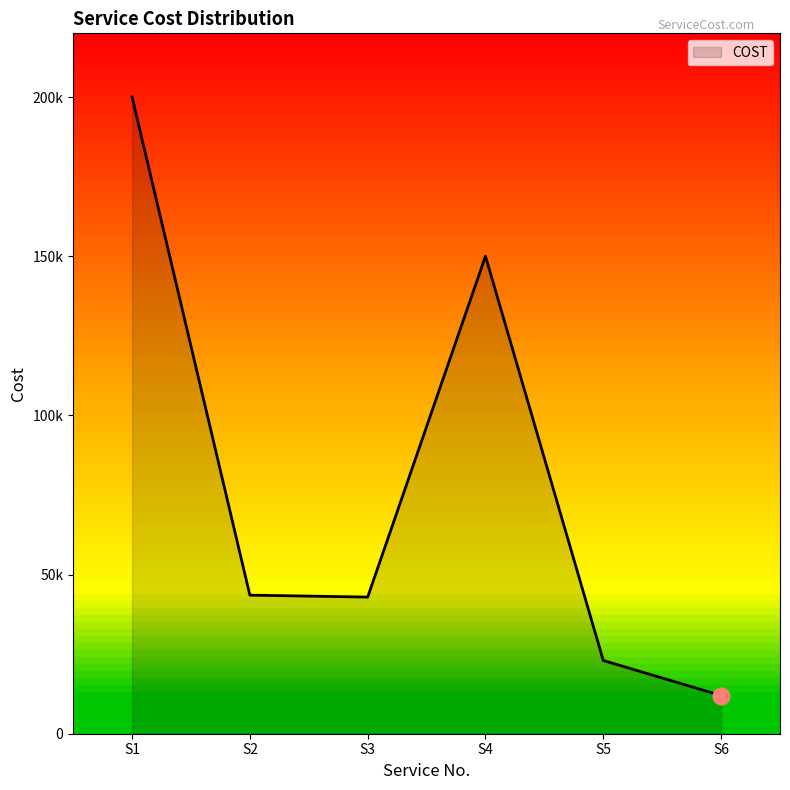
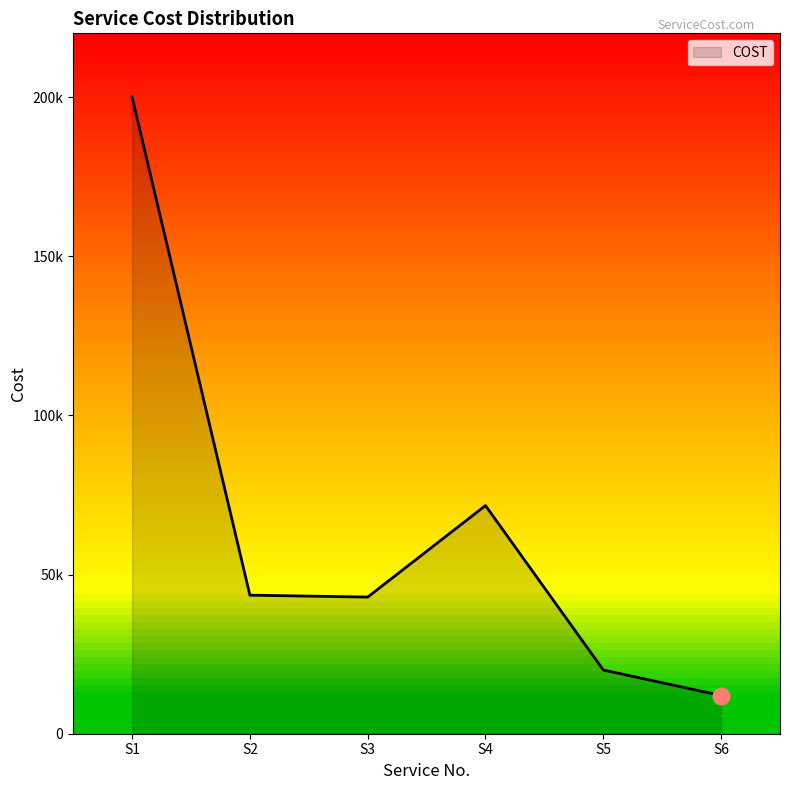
  {
    "COST": {
      "S1": 200000,
      "S2": 44000,
      "S3": 43000,
-     "S4": 150000,
-     "S5": 23000
+     "S4": 72000,
+     "S5": 20000
    }
  }
